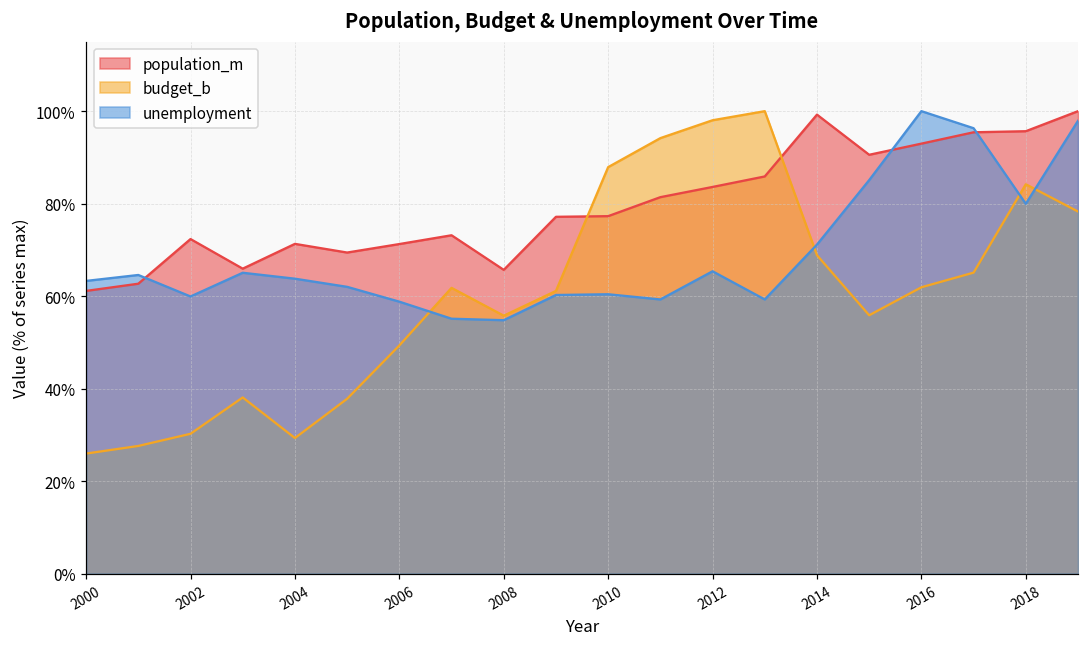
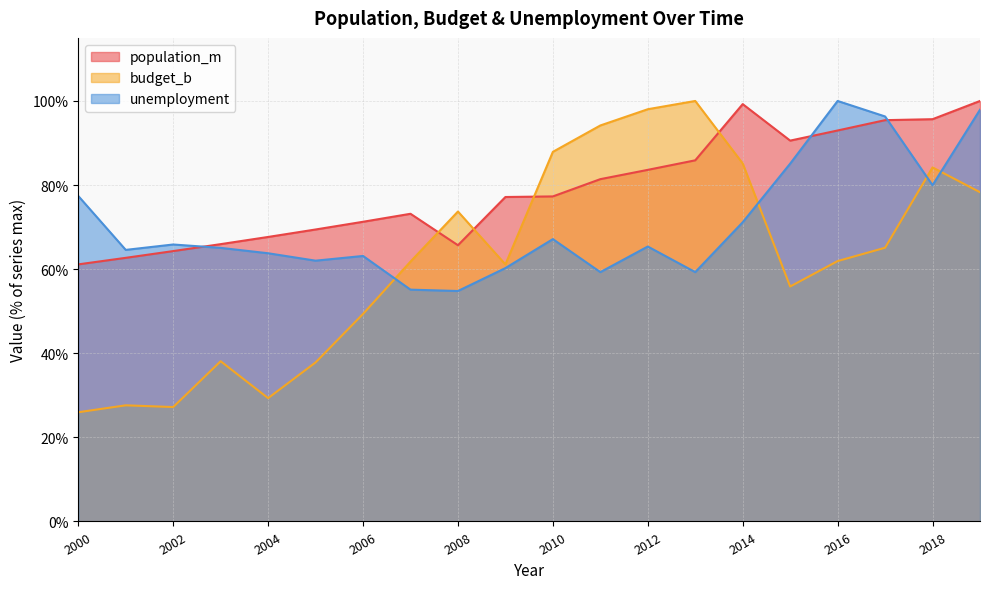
  {
    "population_m": {
      "2000": "61%",
-     "2002": "72%",
-     "2004": "71%",
+     "2002": "64%",
+     "2004": "68%",
      "2006": "71%",
      "2008": "66%",
      "2010": "77%",
      "2012": "84%",
      "2014": "99%",
      "2016": "93%",
      "2018": "96%"
    },
    "budget_b": {
      "2000": "26%",
-     "2002": "30%",
+     "2002": "27%",
      "2004": "29%",
      "2006": "49%",
-     "2008": "56%",
+     "2008": "74%",
      "2010": "88%",
      "2012": "98%",
-     "2014": "69%",
+     "2014": "85%",
      "2016": "62%",
      "2018": "84%"
    },
    "unemployment": {
-     "2000": "63%",
-     "2002": "60%",
+     "2000": "77%",
+     "2002": "66%",
      "2004": "64%",
-     "2006": "59%",
+     "2006": "63%",
      "2008": "55%",
-     "2010": "60%",
+     "2010": "67%",
      "2012": "65%",
      "2014": "71%",
      "2016": "100%",
      "2018": "80%"
    }
  }
